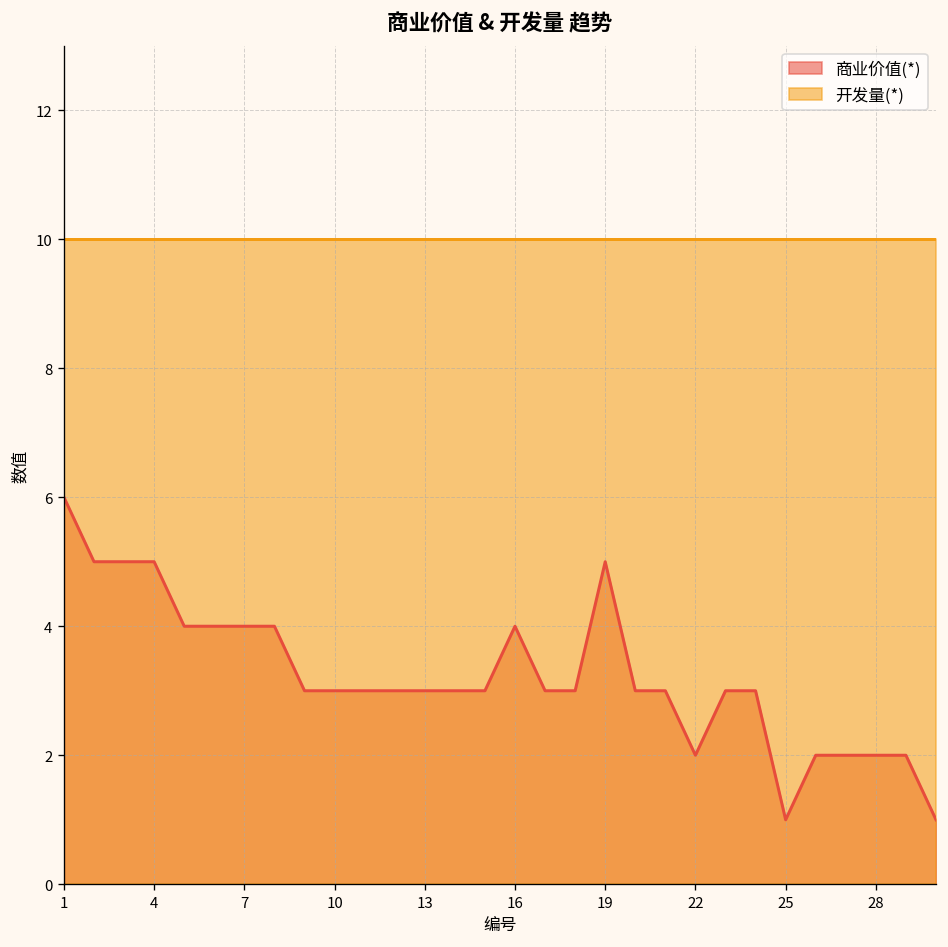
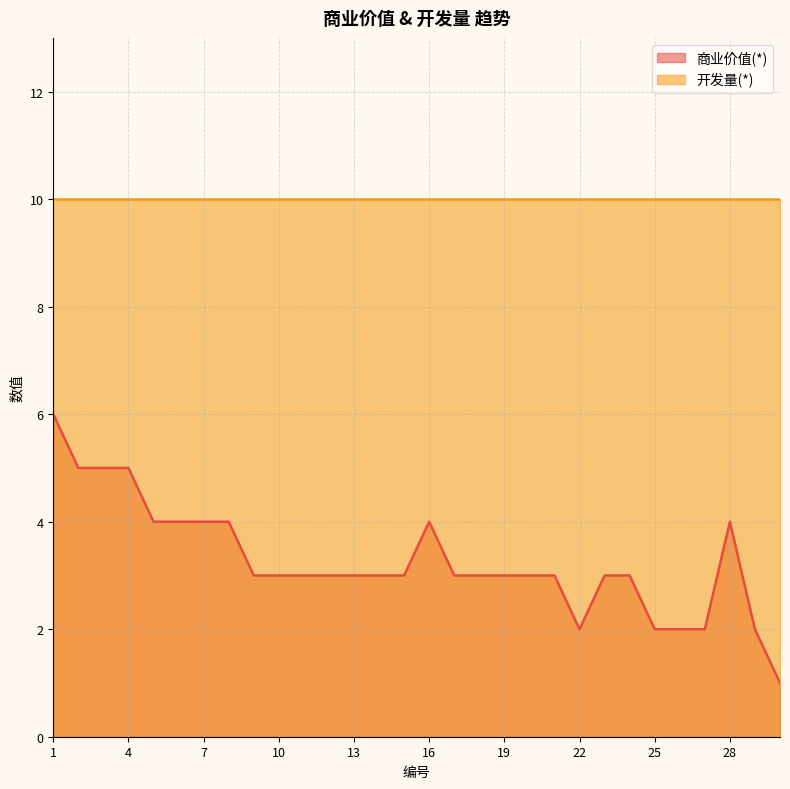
  {
    "商业价值(*)": {
      "1": 6,
      "4": 5,
      "7": 4,
      "10": 3,
      "13": 3,
      "16": 4,
-     "19": 5,
+     "19": 3,
      "22": 2,
-     "25": 1,
-     "28": 2
+     "25": 2,
+     "28": 4
    },
    "开发量(*)": {
      "1": 10,
      "4": 10,
      "7": 10,
      "10": 10,
      "13": 10,
      "16": 10,
      "19": 10,
      "22": 10,
      "25": 10,
      "28": 10
    }
  }
